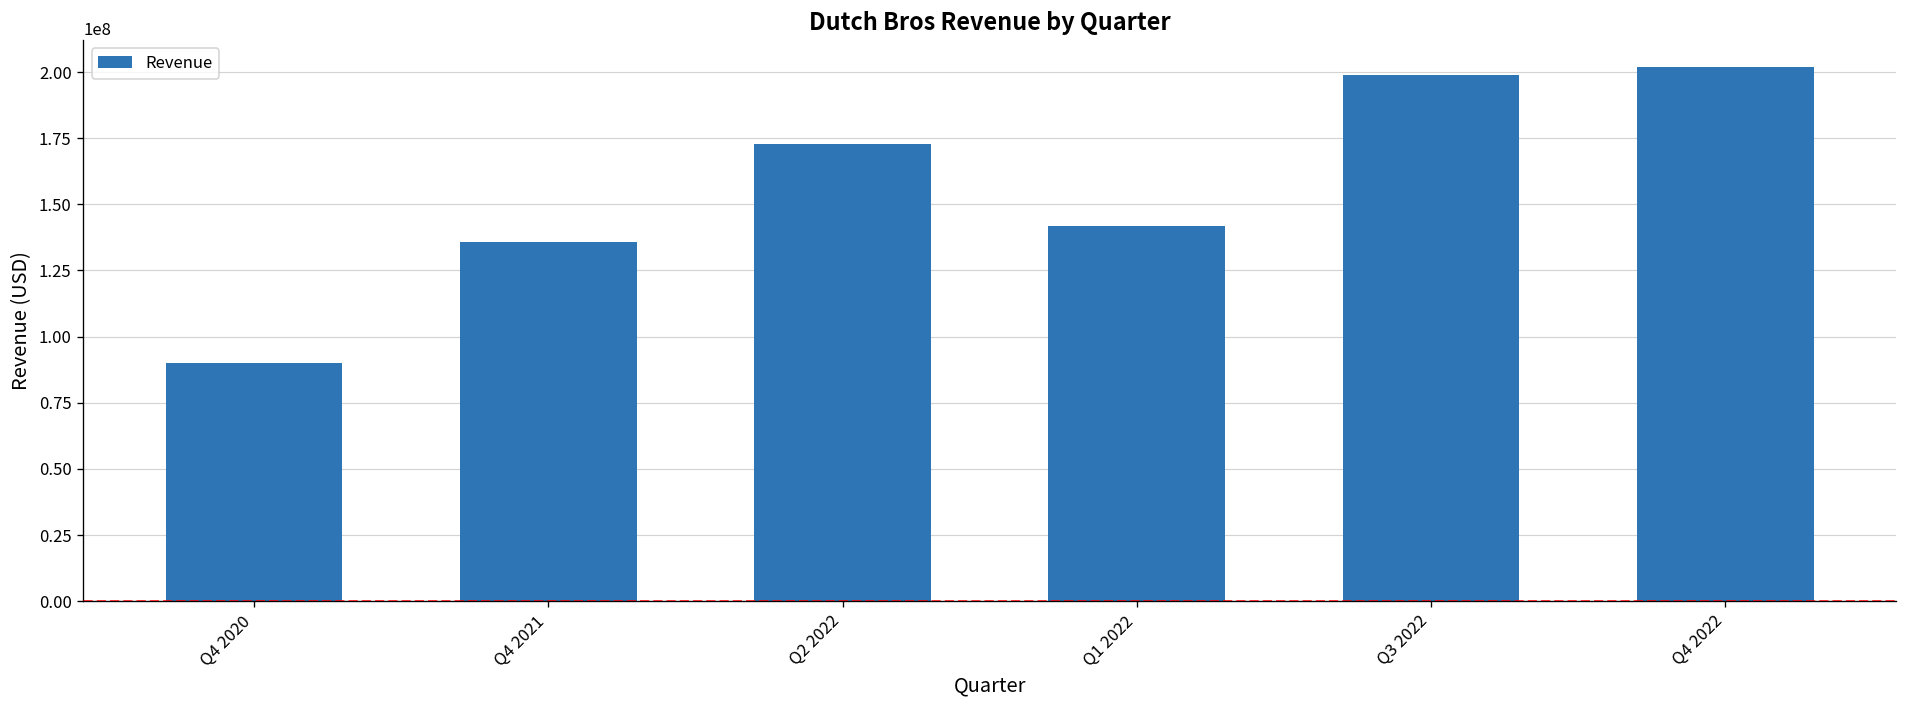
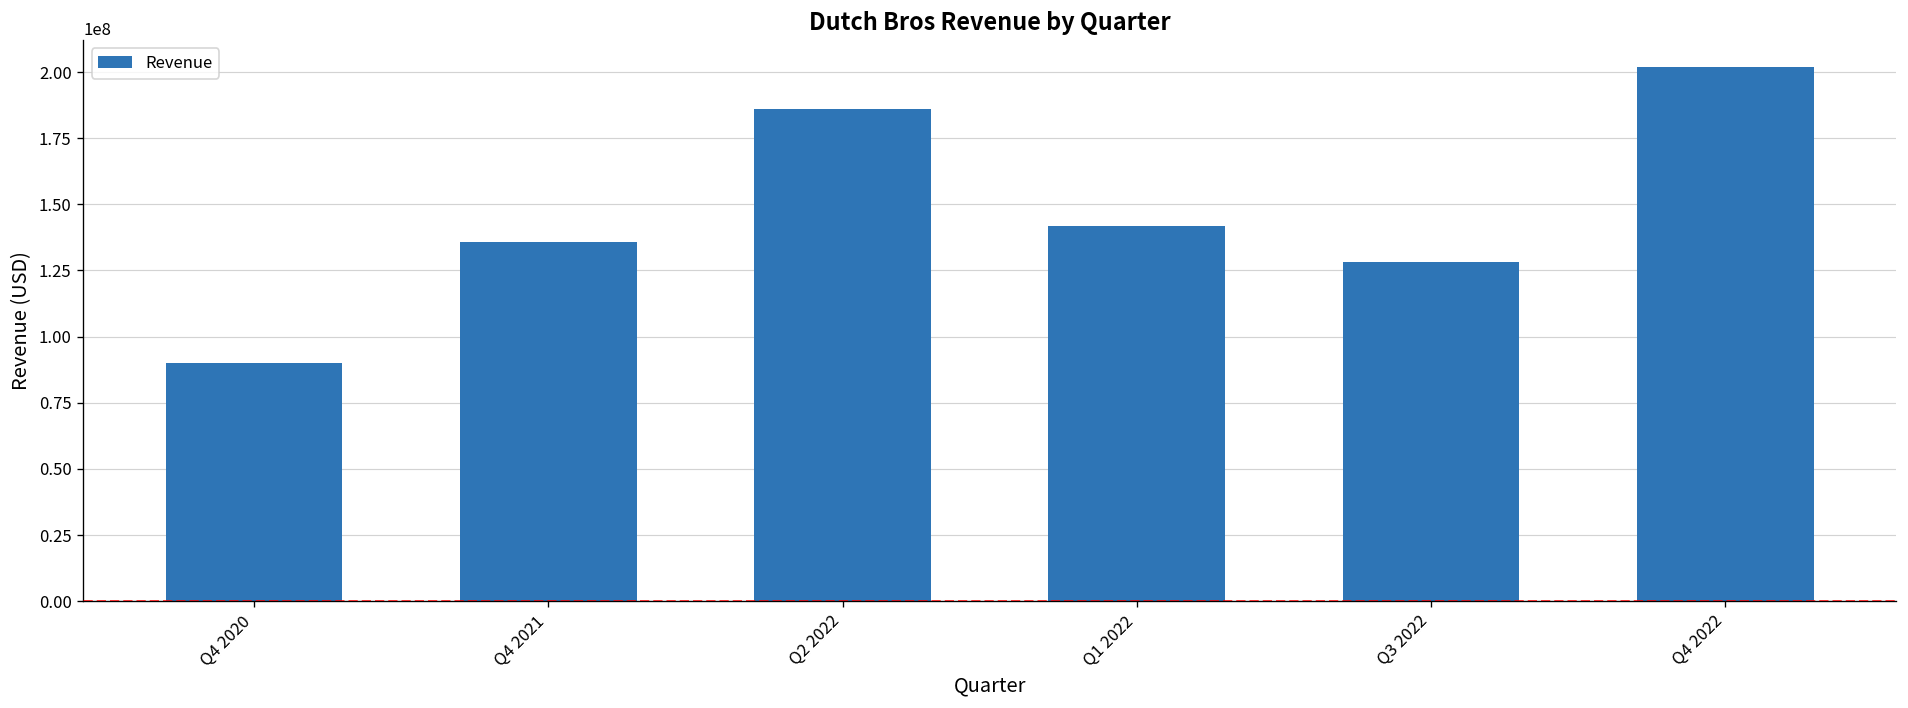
  {
    "Q4 2020": 90000000,
    "Q4 2021": 136000000,
-   "Q2 2022": 173000000,
+   "Q2 2022": 186000000,
    "Q1 2022": 142000000,
-   "Q3 2022": 199000000,
+   "Q3 2022": 128000000,
    "Q4 2022": 202000000
  }
